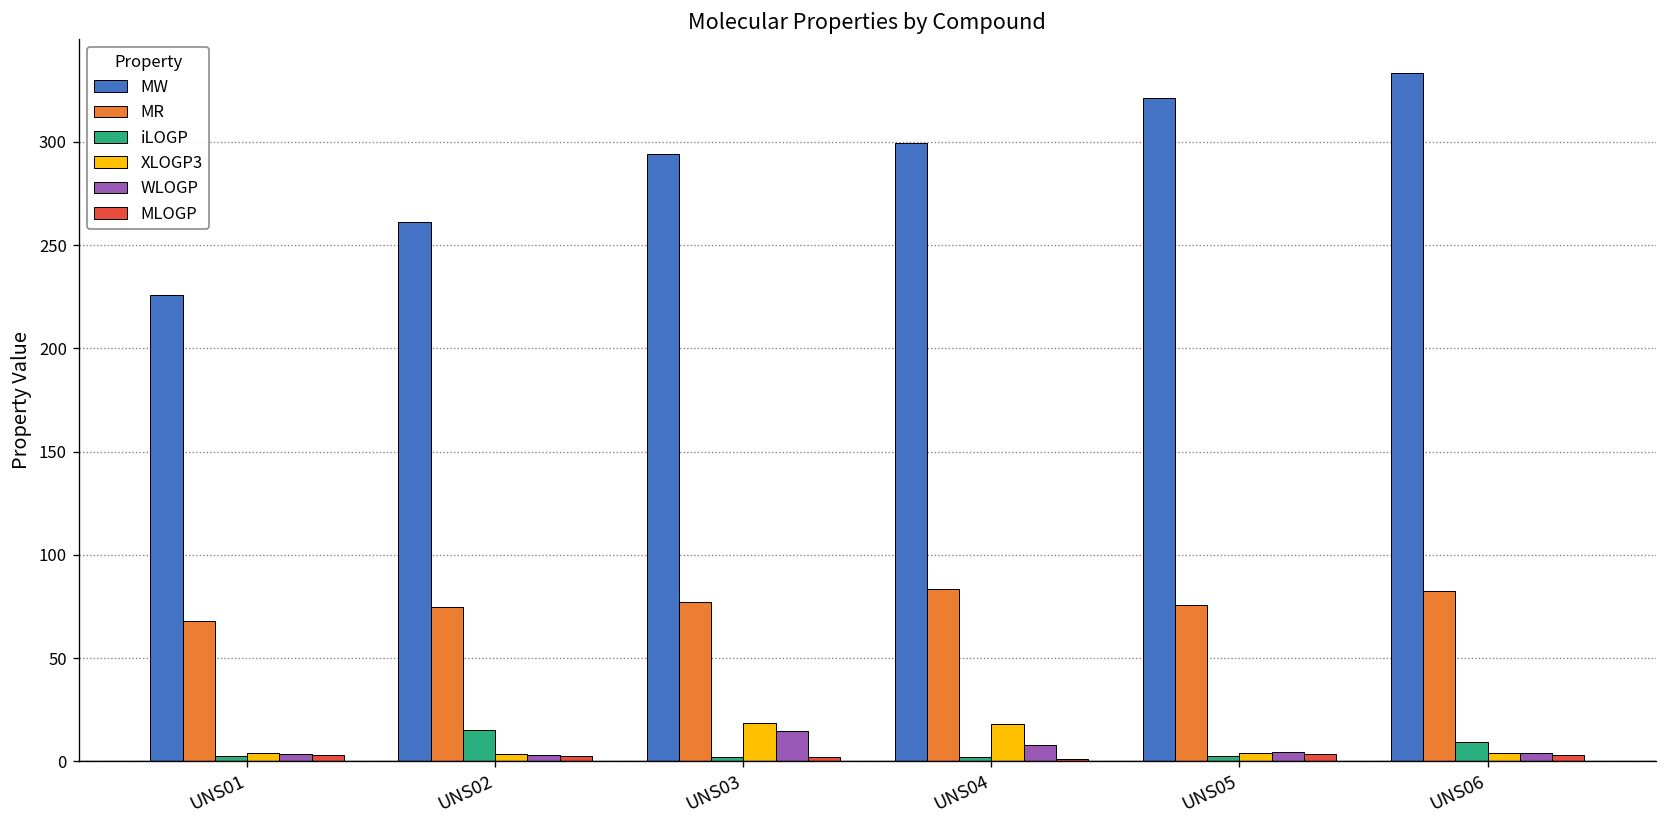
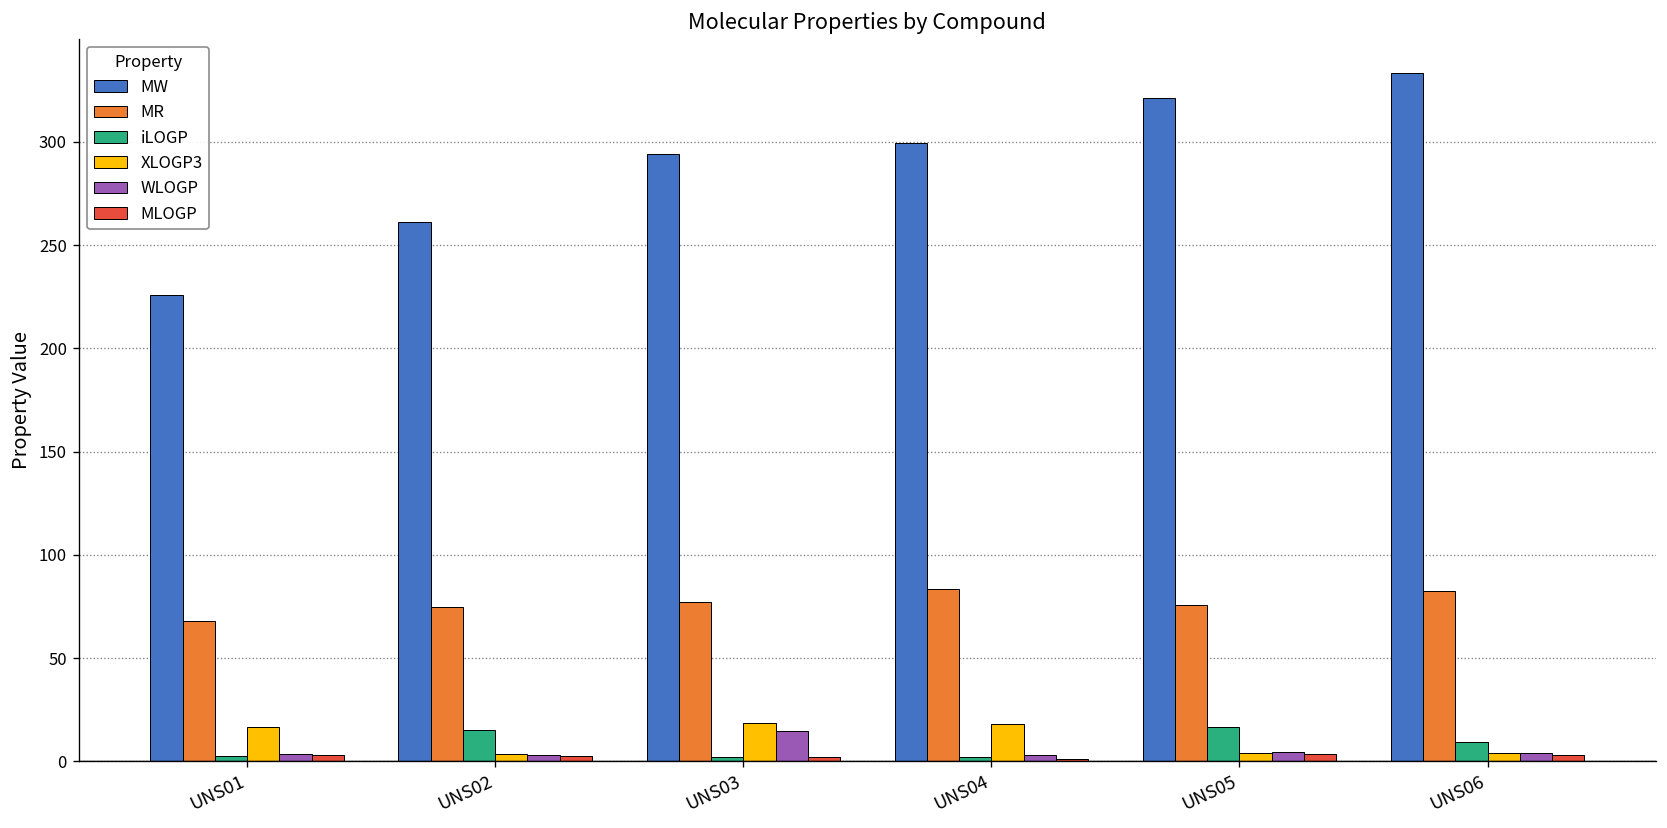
  {
    "MW": {
      "UNS01": 226,
      "UNS02": 261,
      "UNS03": 294,
      "UNS04": 299,
      "UNS05": 321,
      "UNS06": 333
    },
    "iLOGP": {
      "UNS01": 2,
      "UNS02": 15,
      "UNS03": 2,
      "UNS04": 2,
-     "UNS05": 3,
+     "UNS05": 17,
      "UNS06": 10
    },
    "XLOGP3": {
-     "UNS01": 4,
+     "UNS01": 17,
      "UNS02": 4,
      "UNS03": 19,
      "UNS04": 18,
      "UNS05": 4,
      "UNS06": 4
    },
    "WLOGP": {
      "UNS01": 4,
      "UNS02": 3,
      "UNS03": 15,
-     "UNS04": 8,
+     "UNS04": 3,
      "UNS05": 5,
      "UNS06": 4
    }
  }
